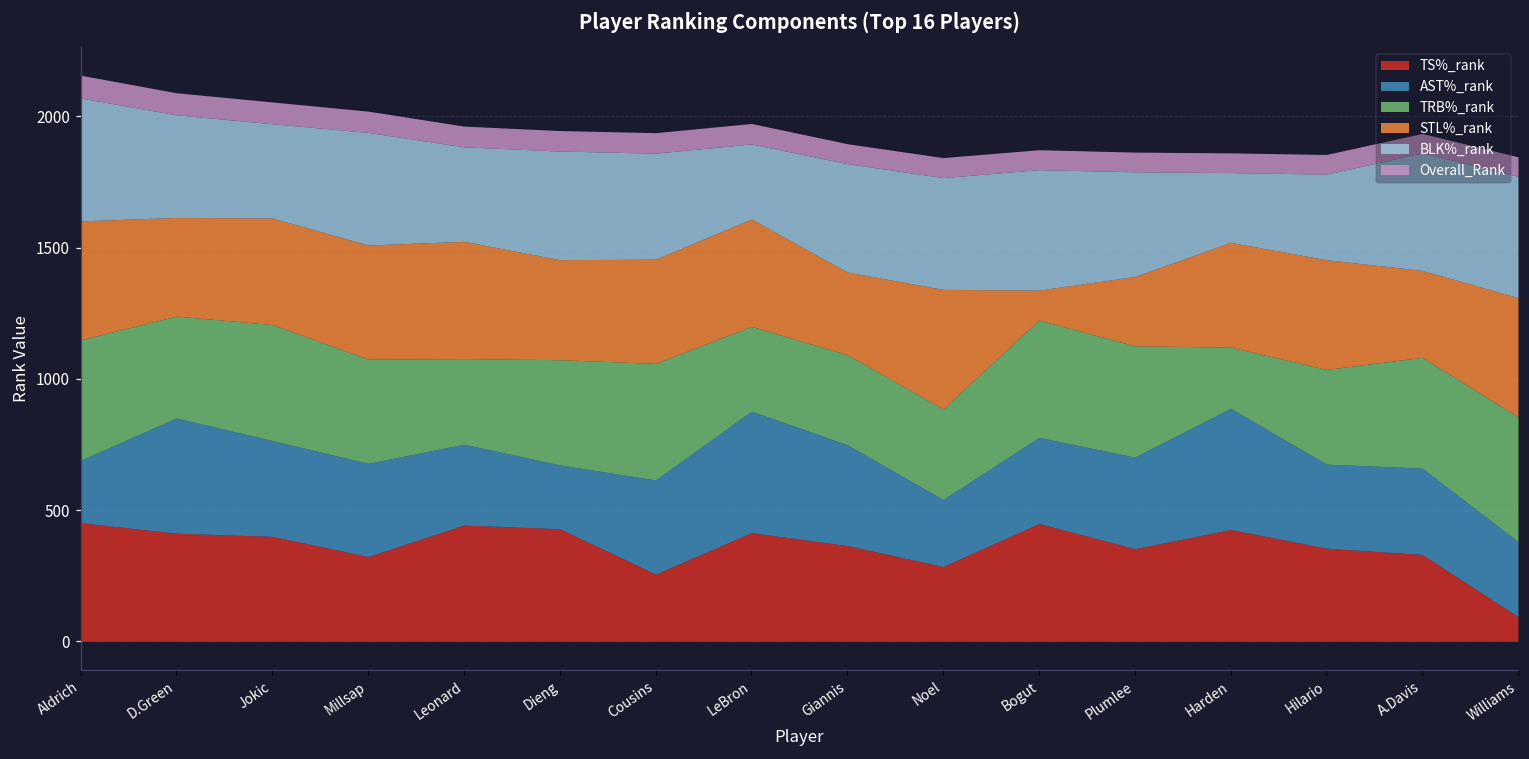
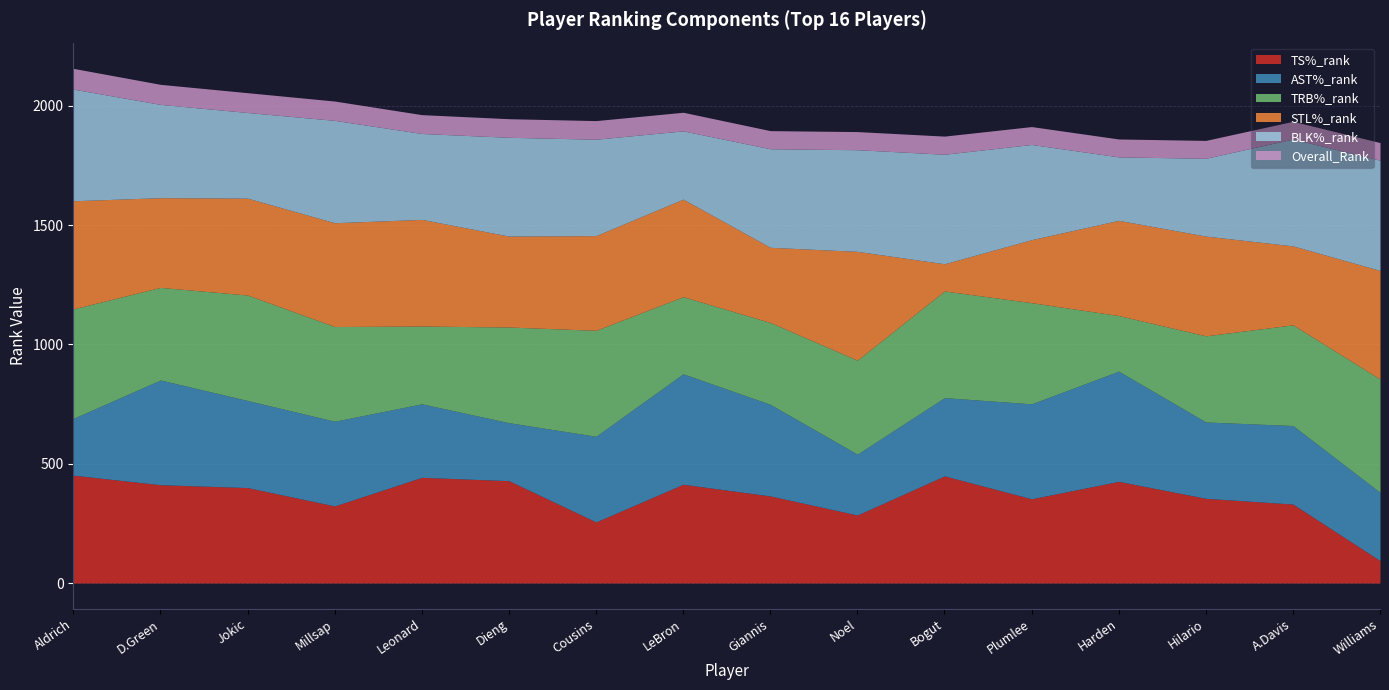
  {
    "TS%_rank": {
      "Aldrich": 450,
      "D.Green": 410,
      "Jokic": 400,
      "Millsap": 320,
      "Leonard": 440,
      "Dieng": 430,
      "Cousins": 260,
      "LeBron": 410,
      "Giannis": 370,
      "Noel": 290,
      "Bogut": 450,
      "Plumlee": 350,
      "Harden": 430,
      "Hilario": 360,
      "A.Davis": 330,
      "Williams": 90
    },
    "AST%_rank": {
      "Aldrich": 240,
      "D.Green": 440,
      "Jokic": 370,
      "Millsap": 360,
      "Leonard": 310,
      "Dieng": 240,
      "Cousins": 360,
      "LeBron": 460,
      "Giannis": 380,
      "Noel": 260,
      "Bogut": 330,
-     "Plumlee": 350,
+     "Plumlee": 400,
      "Harden": 460,
      "Hilario": 320,
      "A.Davis": 330,
      "Williams": 290
    },
    "TRB%_rank": {
      "Aldrich": 460,
      "D.Green": 390,
      "Jokic": 440,
      "Millsap": 400,
      "Leonard": 330,
      "Dieng": 400,
      "Cousins": 440,
      "LeBron": 320,
      "Giannis": 340,
-     "Noel": 350,
+     "Noel": 390,
      "Bogut": 450,
      "Plumlee": 420,
      "Harden": 230,
      "Hilario": 360,
      "A.Davis": 420,
      "Williams": 480
    },
    "STL%_rank": {
      "Aldrich": 450,
      "D.Green": 380,
      "Jokic": 410,
      "Millsap": 440,
      "Leonard": 450,
      "Dieng": 380,
      "Cousins": 400,
      "LeBron": 410,
      "Giannis": 320,
      "Noel": 460,
      "Bogut": 110,
      "Plumlee": 260,
      "Harden": 400,
      "Hilario": 420,
      "A.Davis": 330,
      "Williams": 460
    },
    "BLK%_rank": {
      "Aldrich": 470,
      "D.Green": 390,
      "Jokic": 360,
      "Millsap": 430,
      "Leonard": 360,
      "Dieng": 410,
      "Cousins": 400,
      "LeBron": 290,
      "Giannis": 410,
      "Noel": 430,
      "Bogut": 460,
      "Plumlee": 400,
      "Harden": 270,
      "Hilario": 330,
      "Williams": 460
    },
    "Overall_Rank": {
      "Aldrich": 90,
      "D.Green": 80,
      "Jokic": 80,
      "Millsap": 80,
      "Leonard": 80,
      "Dieng": 80,
      "Cousins": 80,
      "LeBron": 80,
      "Giannis": 80,
      "Noel": 80,
      "Bogut": 80,
      "Plumlee": 80,
      "Harden": 80,
      "Hilario": 80,
      "Williams": 70
    }
  }
